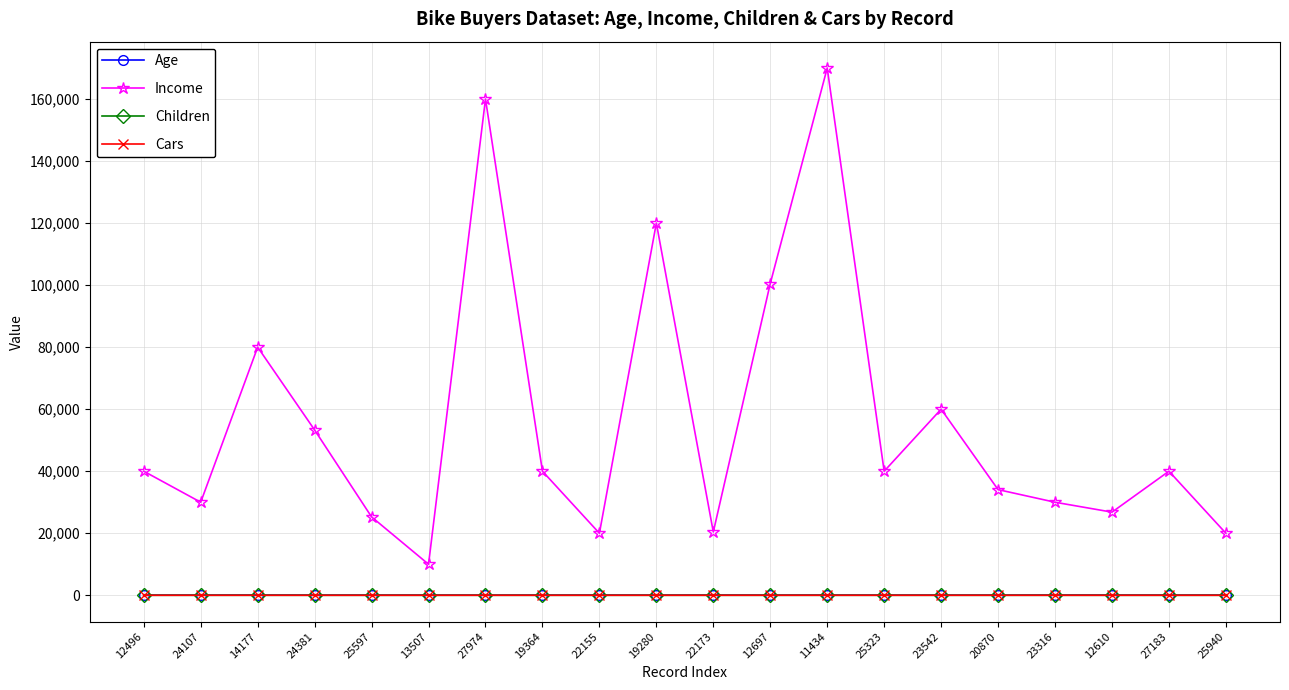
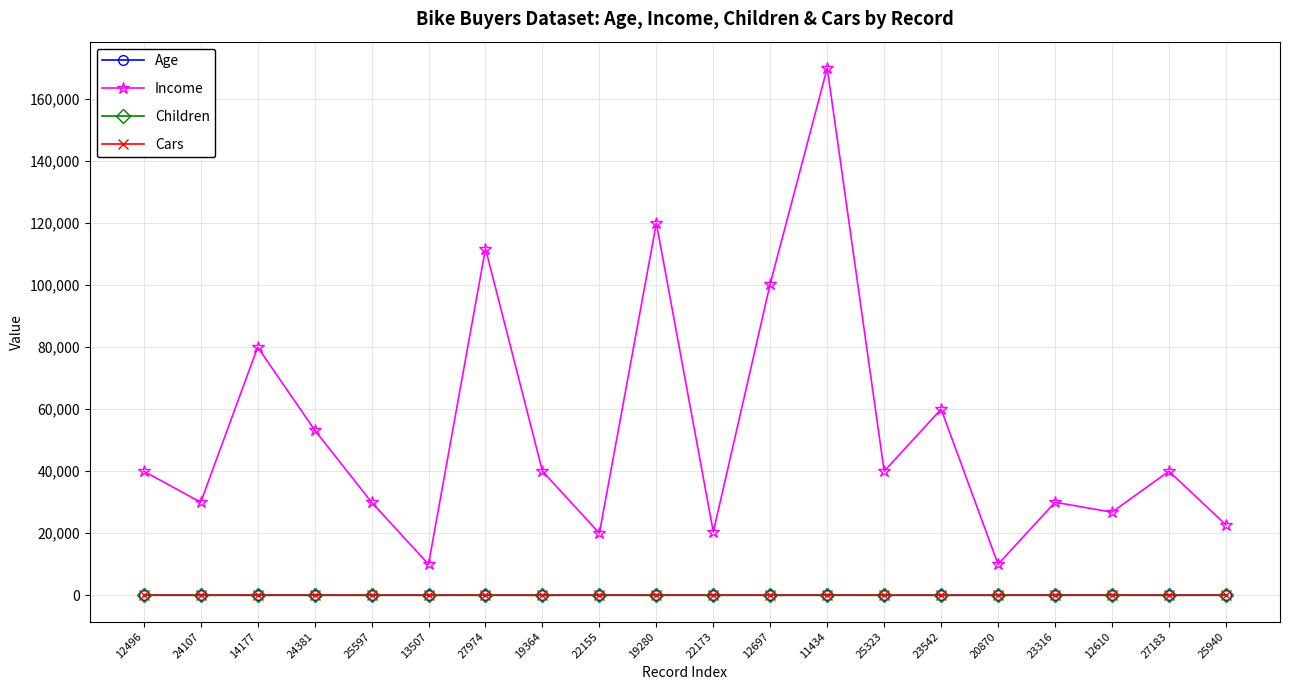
  {
    "Cars": {
      "12496": "0",
      "24107": "0",
      "14177": "0",
      "24381": "0",
      "25597": "0",
      "13507": "0",
      "27974": "0",
      "19364": "0",
      "22155": "0",
      "19280": "0",
      "22173": "0",
      "12697": "0",
      "11434": "0",
      "25323": "0",
      "23542": "0",
      "20870": "0",
      "23316": "0",
      "12610": "0",
      "27183": "0",
      "25940": "0"
    },
    "Income": {
      "12496": "40,000",
      "24107": "30,000",
      "14177": "80,000",
      "24381": "53,000",
-     "25597": "25,000",
+     "25597": "30,000",
      "13507": "10,000",
-     "27974": "160,000",
+     "27974": "112,000",
      "19364": "40,000",
      "22155": "20,000",
      "19280": "120,000",
      "22173": "20,000",
      "12697": "101,000",
      "11434": "170,000",
      "25323": "40,000",
      "23542": "60,000",
-     "20870": "34,000",
+     "20870": "10,000",
      "23316": "30,000",
      "12610": "27,000",
      "27183": "40,000",
-     "25940": "20,000"
+     "25940": "23,000"
    }
  }
